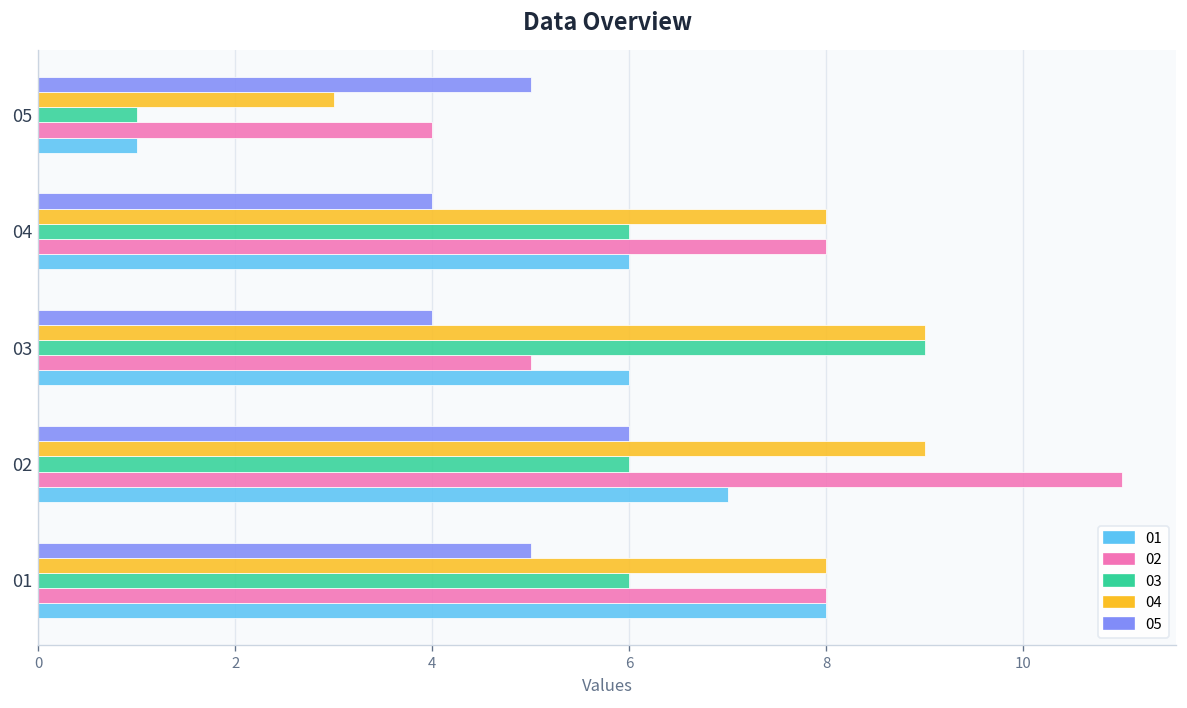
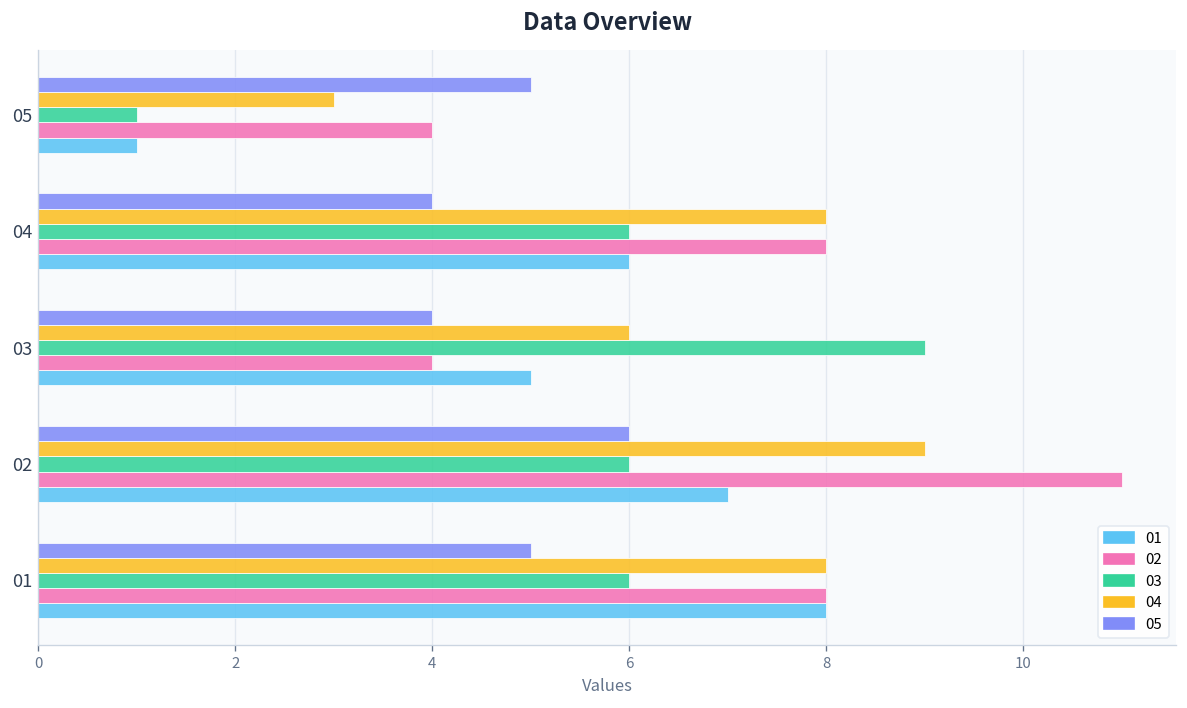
  {
    "01": {
      "05": 1,
      "04": 6,
-     "03": 6,
+     "03": 5,
      "02": 7,
      "01": 8
    },
    "02": {
      "05": 4,
      "04": 8,
-     "03": 5,
+     "03": 4,
      "02": 11,
      "01": 8
    },
    "03": {
      "05": 1,
      "04": 6,
      "03": 9,
      "02": 6,
      "01": 6
    },
    "04": {
      "05": 3,
      "04": 8,
-     "03": 9,
+     "03": 6,
      "02": 9,
      "01": 8
    },
    "05": {
      "05": 5,
      "04": 4,
      "03": 4,
      "02": 6,
      "01": 5
    }
  }
